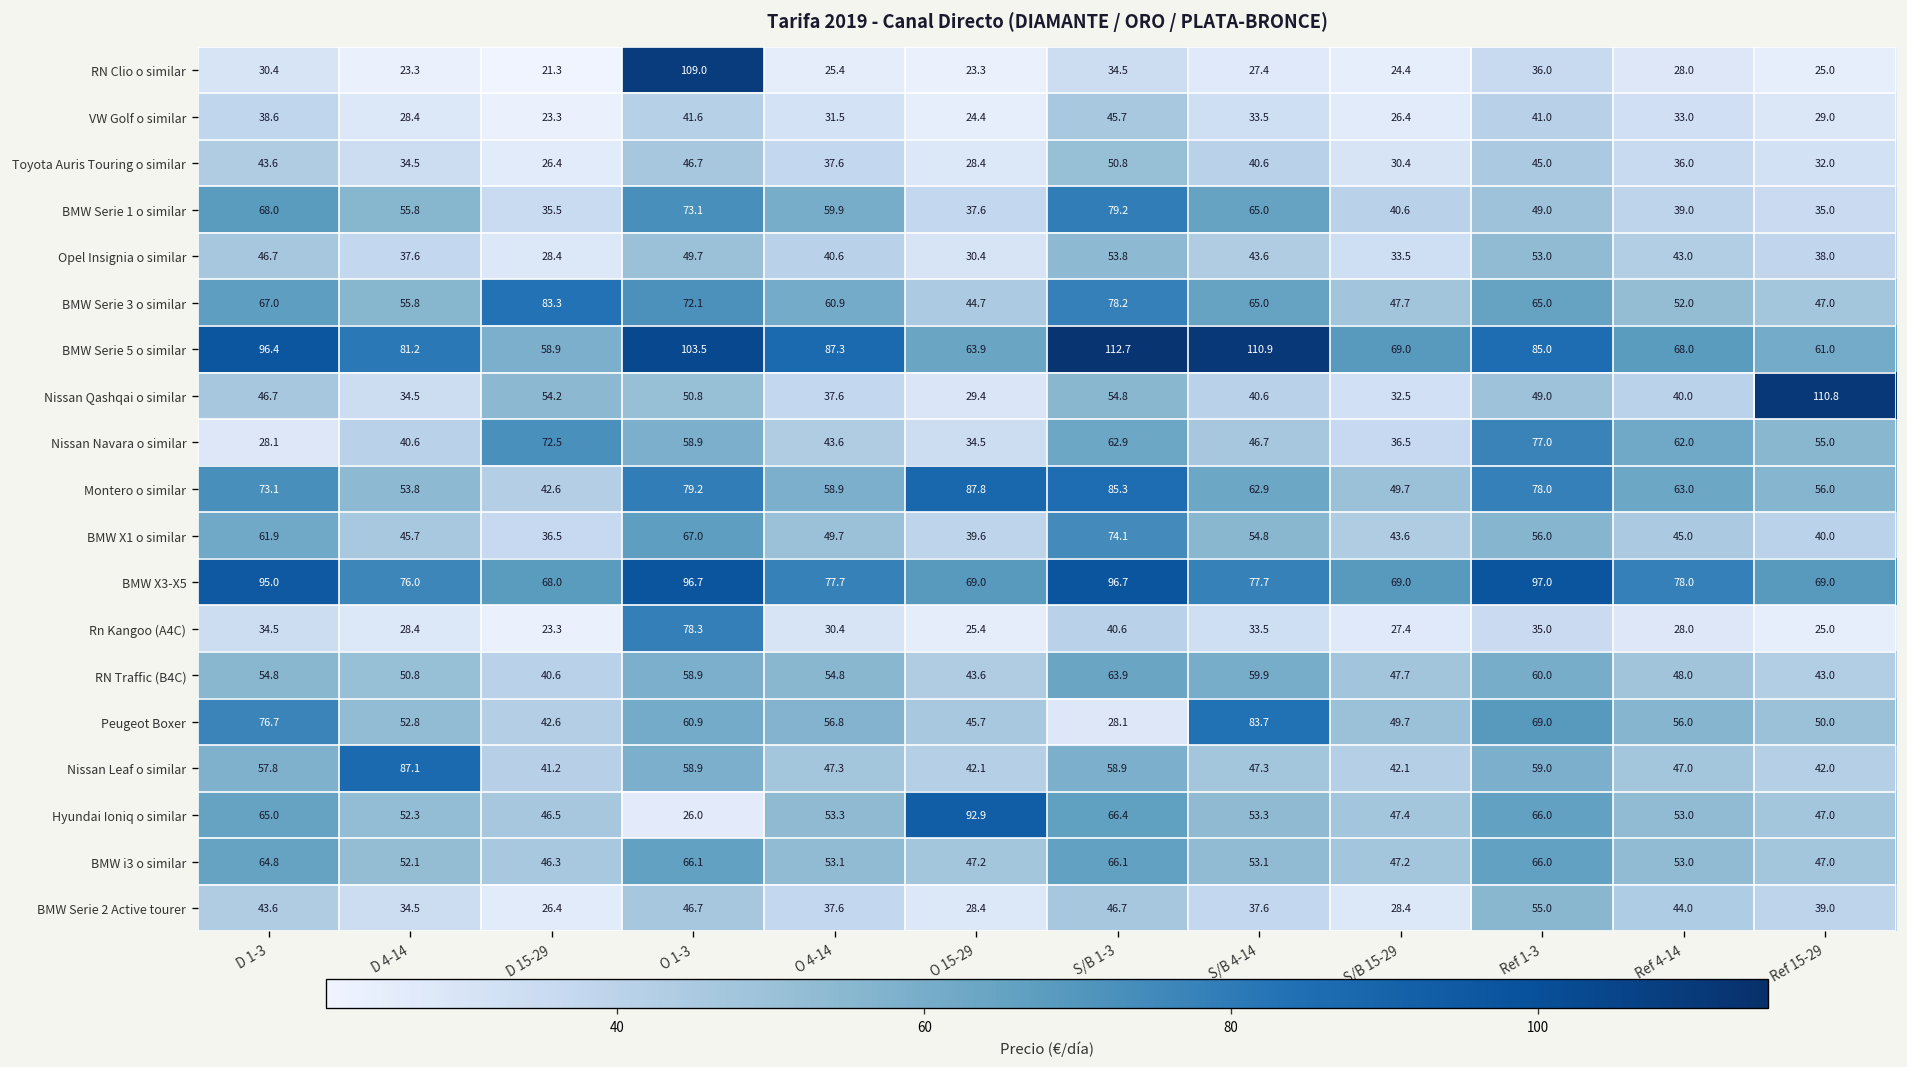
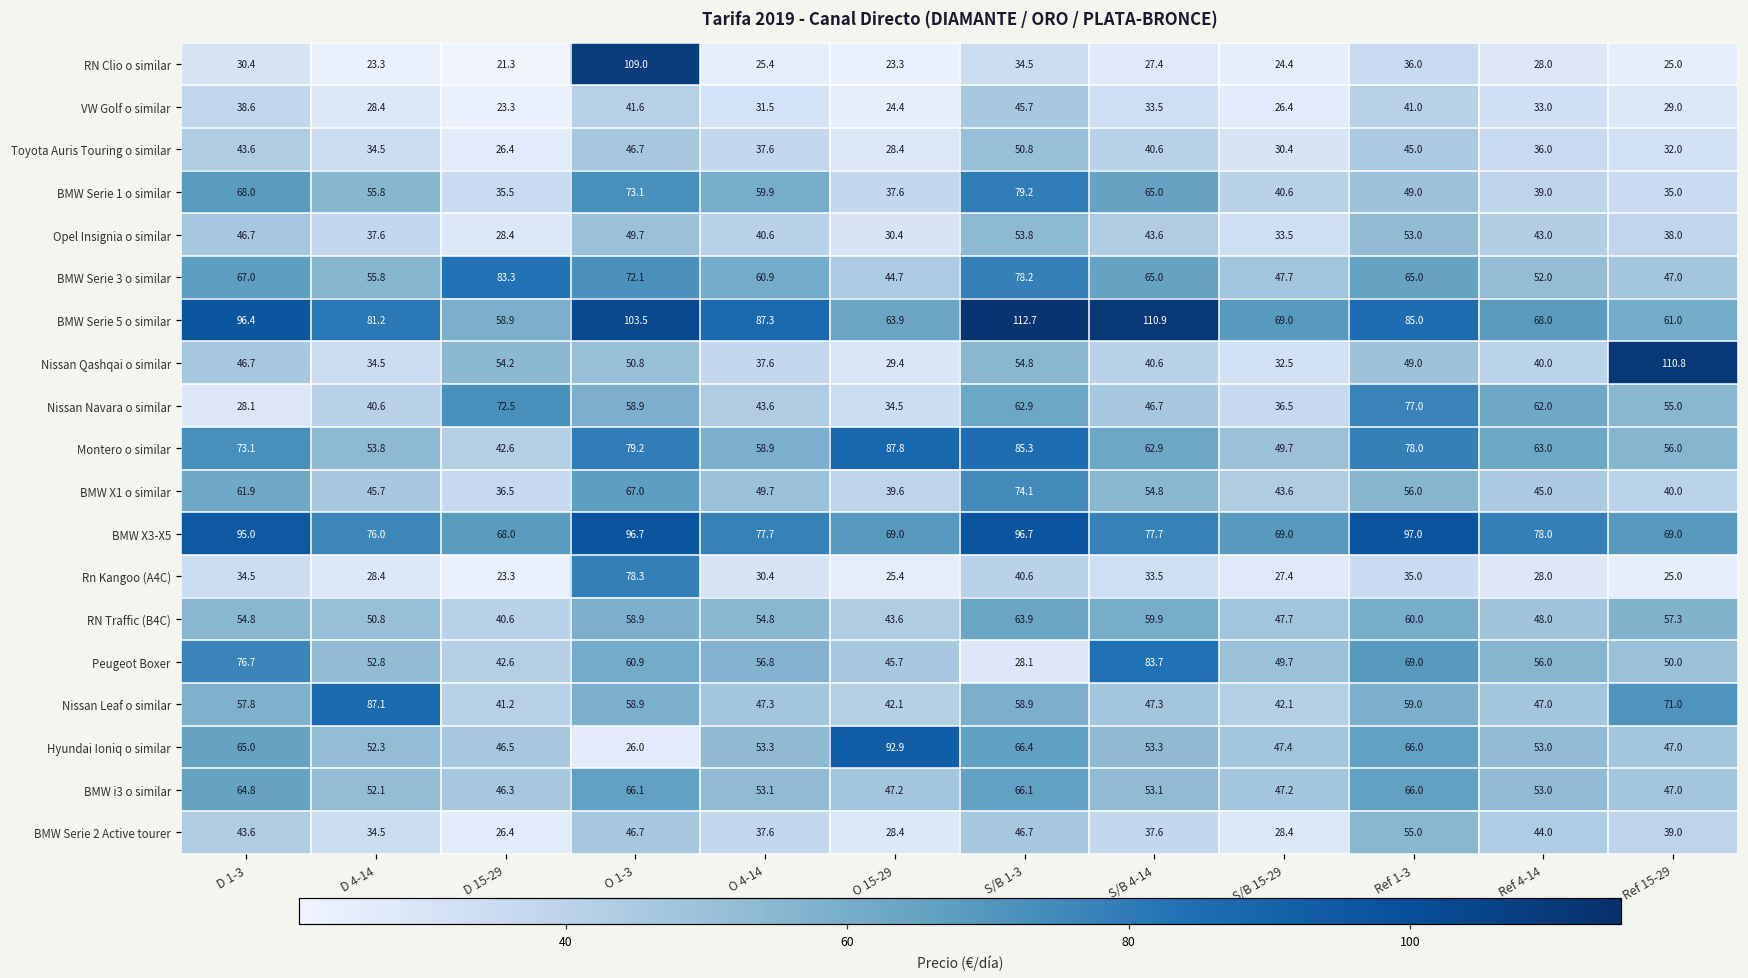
  {
    "RN Traffic (B4C)": {
      "D 1-3": 54.8,
      "D 4-14": 50.8,
      "D 15-29": 40.6,
      "O 1-3": 58.9,
      "O 4-14": 54.8,
      "O 15-29": 43.6,
      "S/B 1-3": 63.9,
      "S/B 4-14": 59.9,
      "S/B 15-29": 47.7,
      "Ref 1-3": 60.0,
      "Ref 4-14": 48.0,
-     "Ref 15-29": 43.0
+     "Ref 15-29": 57.3
    },
    "Nissan Leaf o similar": {
      "D 1-3": 57.8,
      "D 4-14": 87.1,
      "D 15-29": 41.2,
      "O 1-3": 58.9,
      "O 4-14": 47.3,
      "O 15-29": 42.1,
      "S/B 1-3": 58.9,
      "S/B 4-14": 47.3,
      "S/B 15-29": 42.1,
      "Ref 1-3": 59.0,
      "Ref 4-14": 47.0,
-     "Ref 15-29": 42.0
+     "Ref 15-29": 71.0
    }
  }
